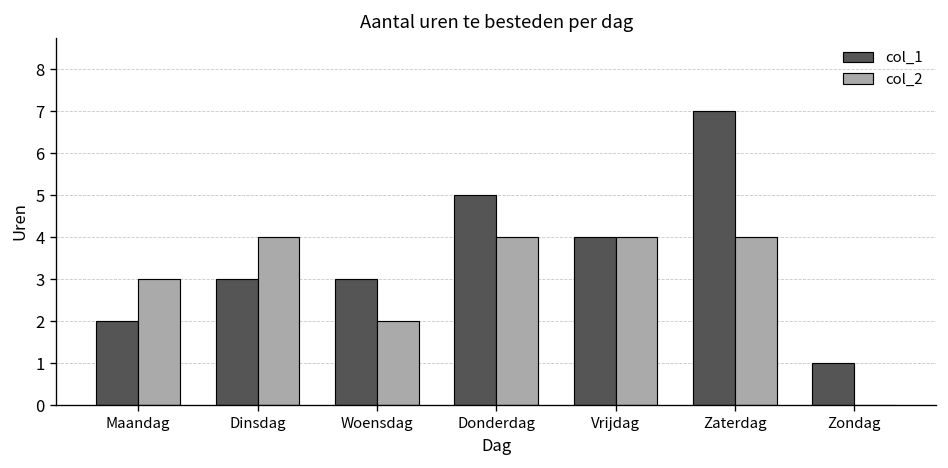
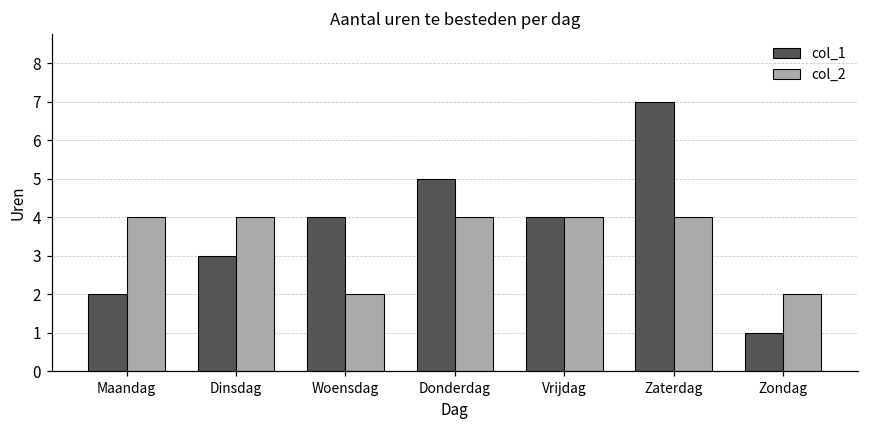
  {
    "col_1": {
      "Maandag": 2,
      "Dinsdag": 3,
-     "Woensdag": 3,
+     "Woensdag": 4,
      "Donderdag": 5,
      "Vrijdag": 4,
      "Zaterdag": 7,
      "Zondag": 1
    },
    "col_2": {
-     "Maandag": 3,
+     "Maandag": 4,
      "Dinsdag": 4,
      "Woensdag": 2,
      "Donderdag": 4,
      "Vrijdag": 4,
      "Zaterdag": 4,
-     "Zondag": 0
+     "Zondag": 2
    }
  }
